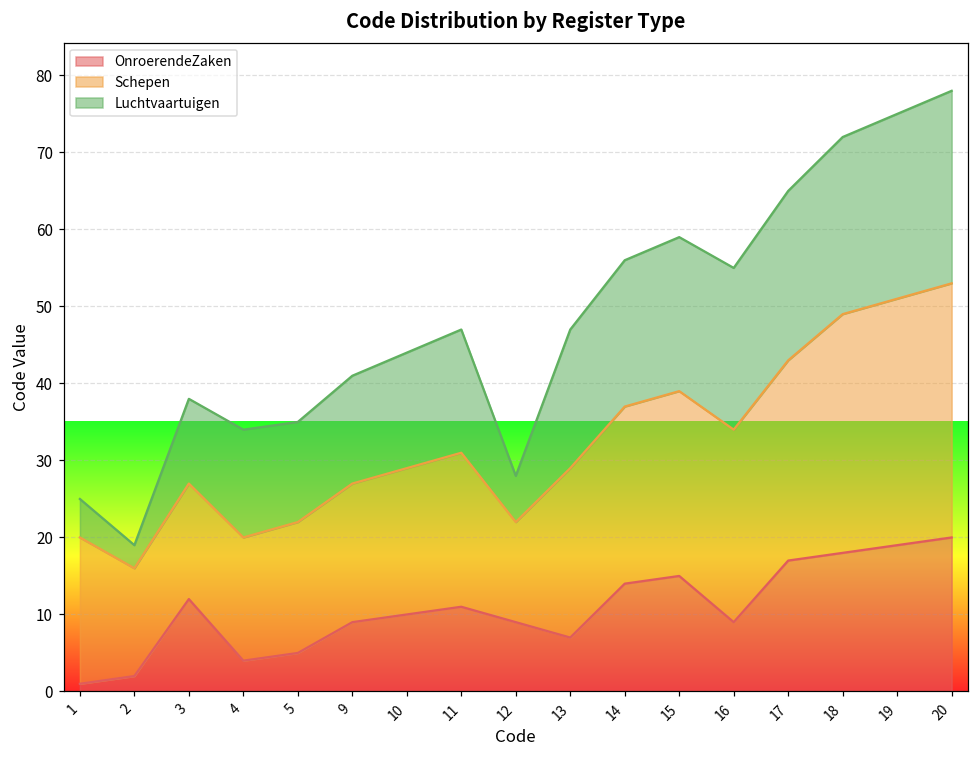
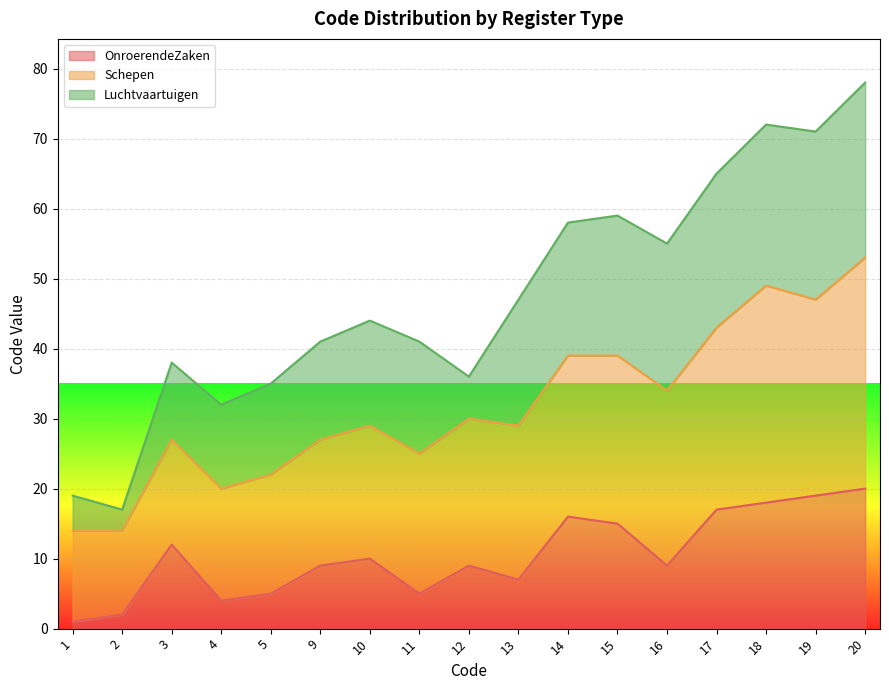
  {
    "OnroerendeZaken": {
      "1": 1,
      "2": 2,
      "3": 12,
      "4": 4,
      "5": 5,
      "9": 9,
      "10": 10,
-     "11": 11,
+     "11": 5,
      "12": 9,
      "13": 7,
-     "14": 14,
+     "14": 16,
      "15": 15,
      "16": 9,
      "17": 17,
      "18": 18,
      "19": 19,
      "20": 20
    },
    "Schepen": {
-     "1": 19,
-     "2": 14,
+     "1": 13,
+     "2": 12,
      "3": 15,
      "4": 16,
      "5": 17,
      "9": 18,
      "10": 19,
      "11": 20,
-     "12": 13,
+     "12": 21,
      "13": 22,
      "14": 23,
      "15": 24,
      "16": 25,
      "17": 26,
      "18": 31,
-     "19": 32,
+     "19": 28,
      "20": 33
    },
    "Luchtvaartuigen": {
      "1": 5,
      "2": 3,
      "3": 11,
-     "4": 14,
+     "4": 12,
      "5": 13,
      "9": 14,
      "10": 15,
      "11": 16,
      "12": 6,
      "13": 18,
      "14": 19,
      "15": 20,
      "16": 21,
      "17": 22,
      "18": 23,
      "19": 24,
      "20": 25
    }
  }
